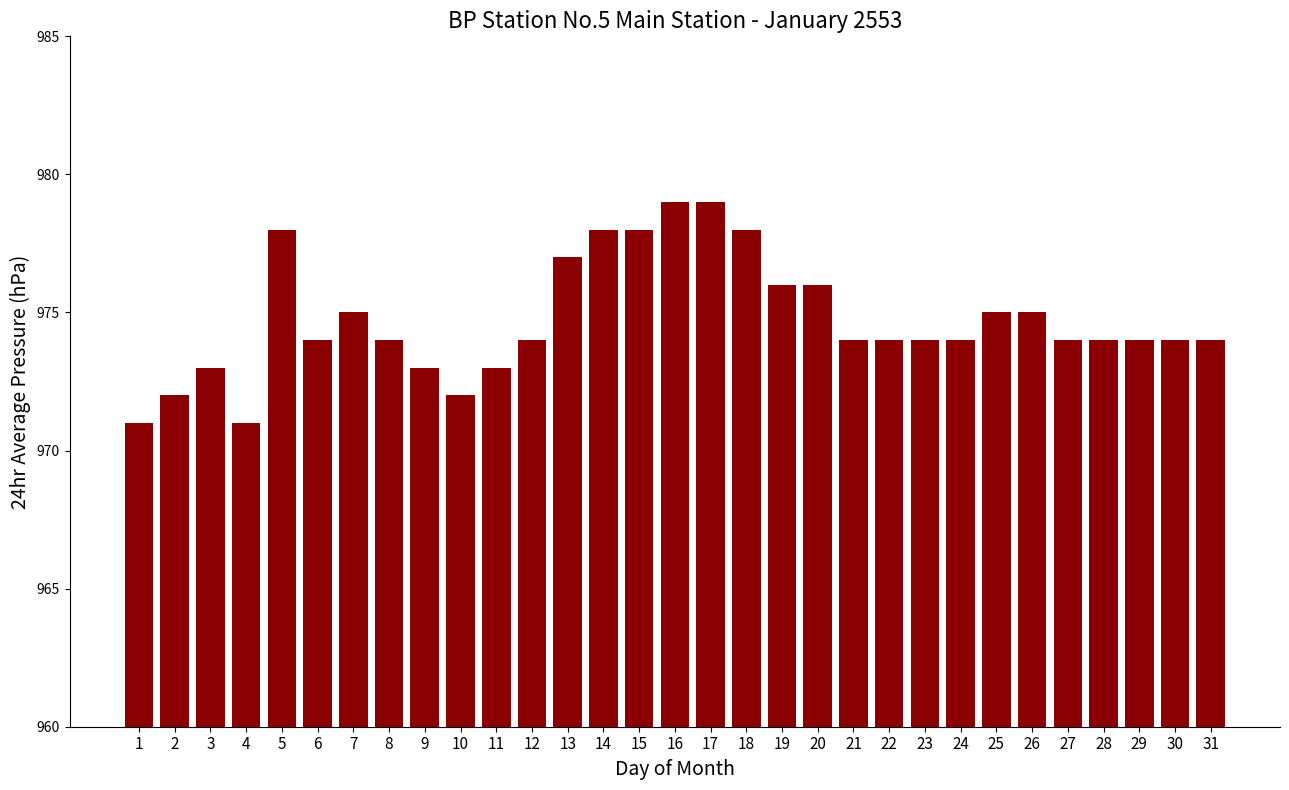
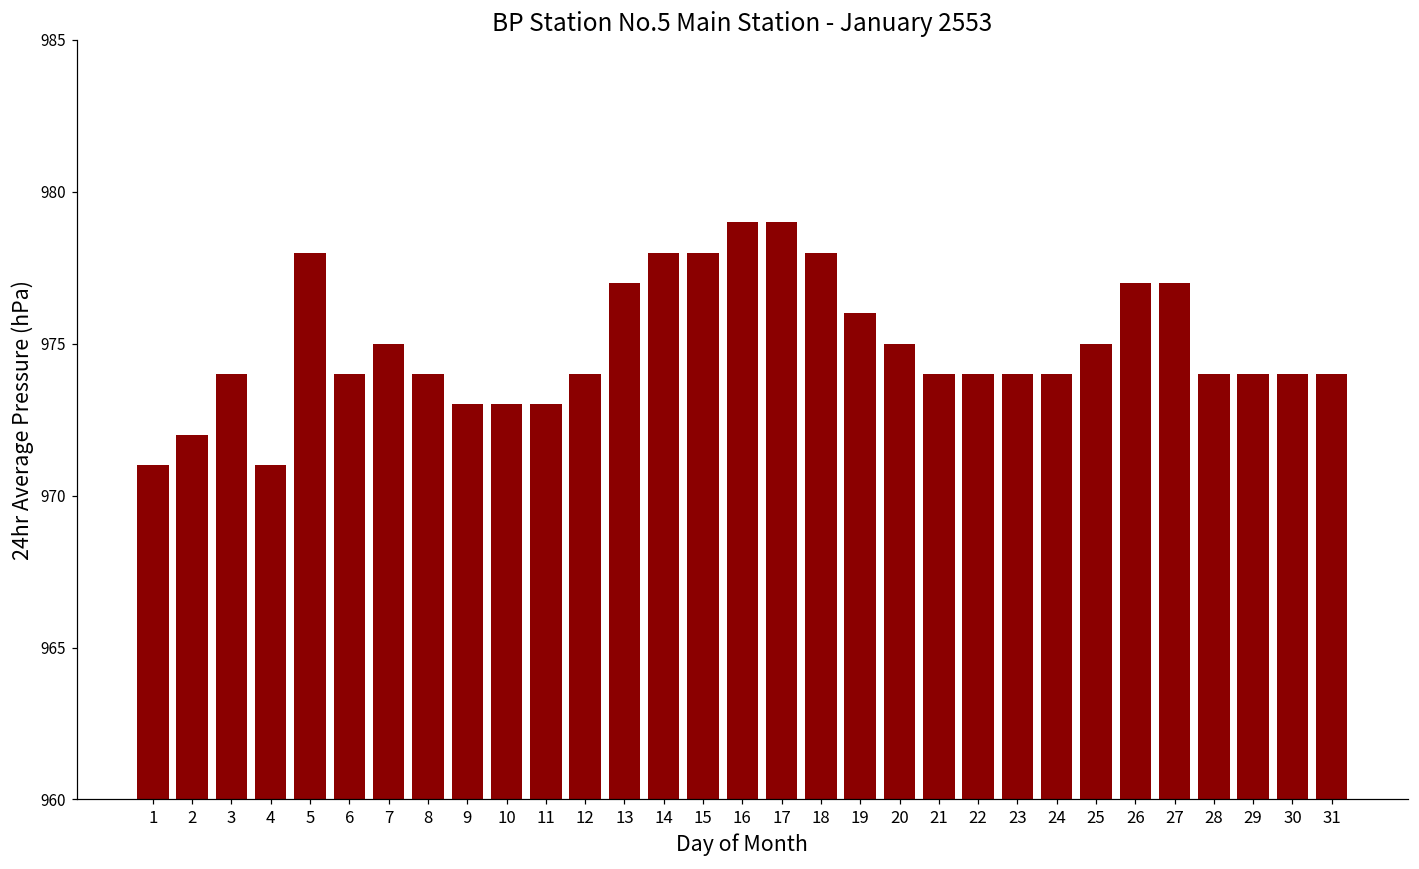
  {
    "1": 971,
    "2": 972,
-   "3": 973,
+   "3": 974,
    "4": 971,
    "5": 978,
    "6": 974,
    "7": 975,
    "8": 974,
    "9": 973,
-   "10": 972,
+   "10": 973,
    "11": 973,
    "12": 974,
    "13": 977,
    "14": 978,
    "15": 978,
    "16": 979,
    "17": 979,
    "18": 978,
    "19": 976,
-   "20": 976,
+   "20": 975,
    "21": 974,
    "22": 974,
    "23": 974,
    "24": 974,
    "25": 975,
-   "26": 975,
-   "27": 974,
+   "26": 977,
+   "27": 977,
    "28": 974,
    "29": 974,
    "30": 974,
    "31": 974
  }
